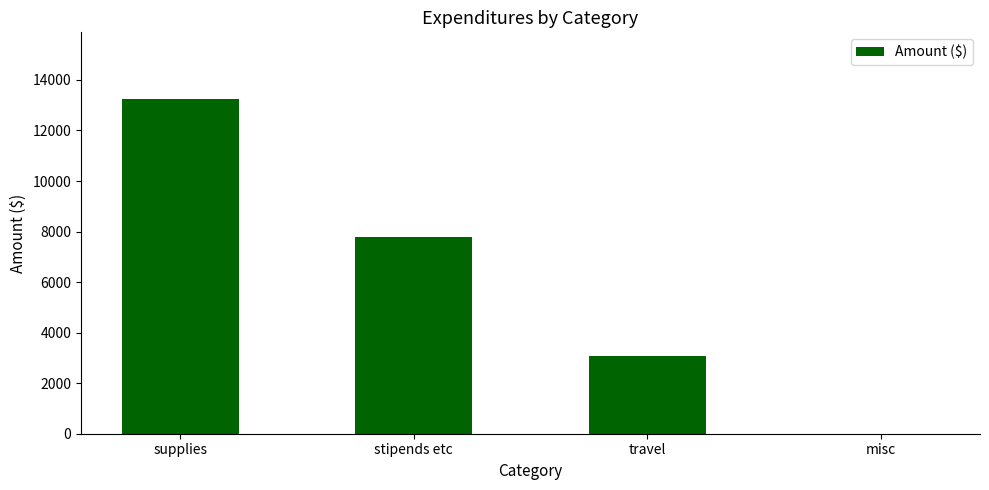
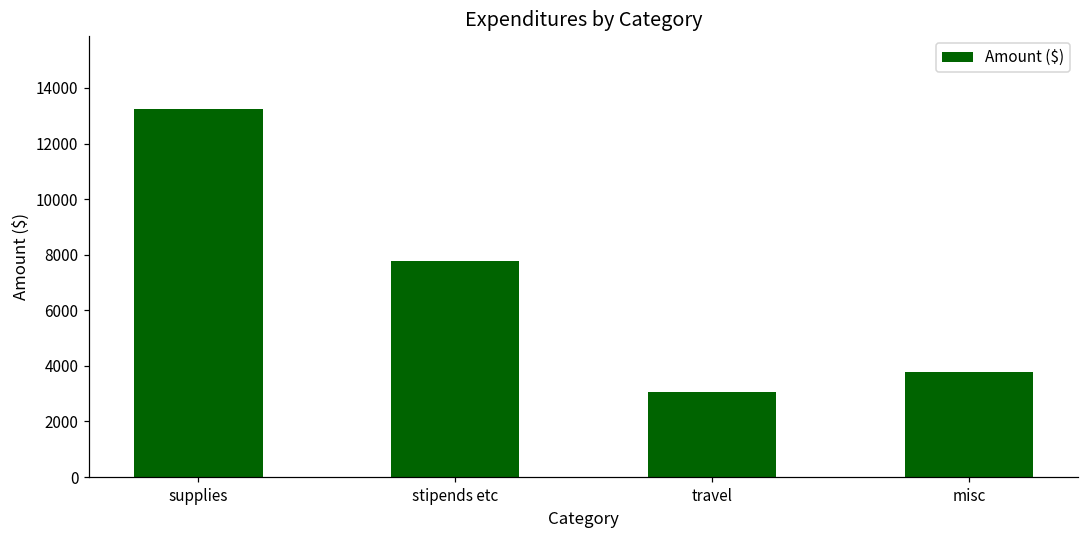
  {
    "supplies": 13200,
    "stipends etc": 7800,
    "travel": 3100,
-   "misc": 0
+   "misc": 3800
  }
